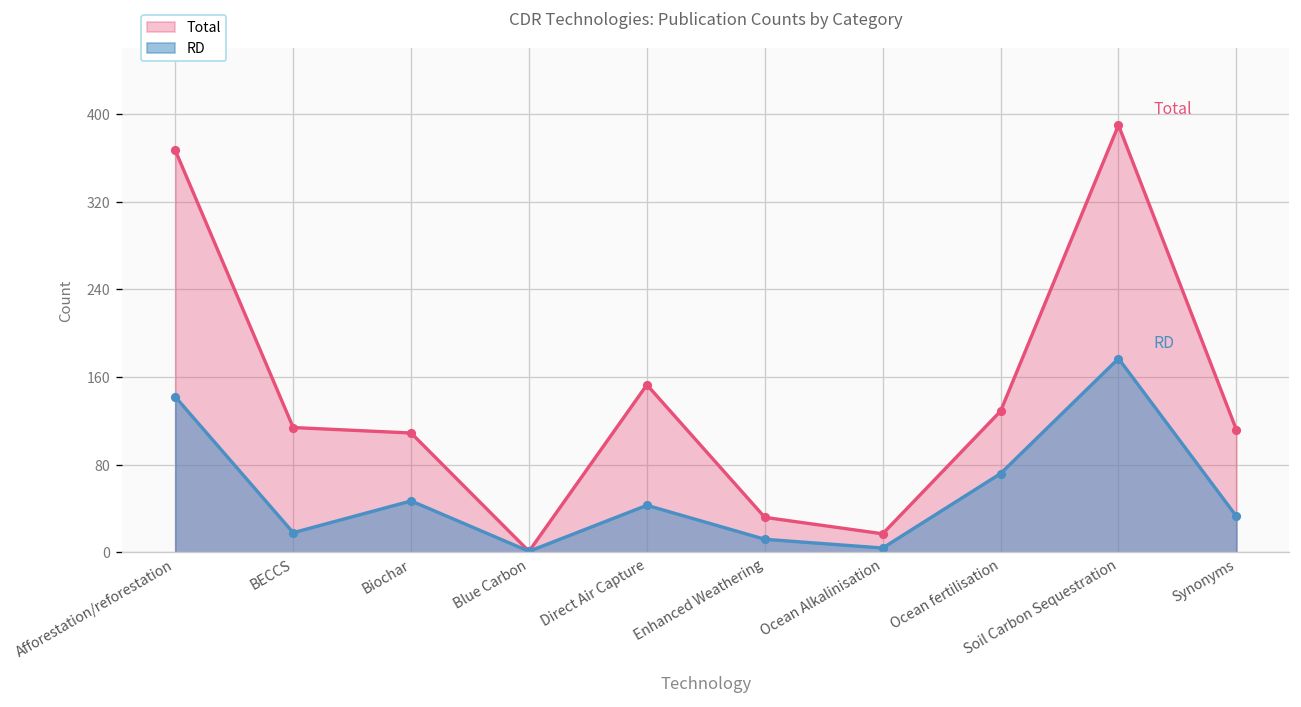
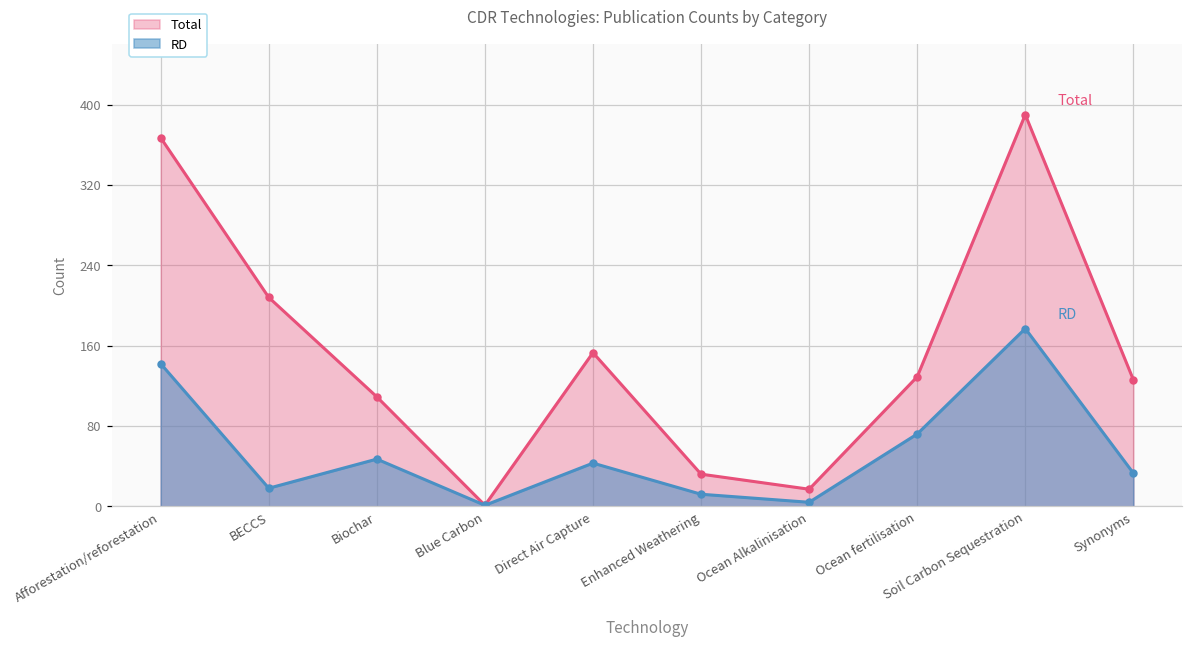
  {
    "Total": {
      "Afforestation/reforestation": 370,
-     "BECCS": 110,
+     "BECCS": 210,
      "Biochar": 110,
      "Direct Air Capture": 150,
      "Enhanced Weathering": 30,
      "Ocean Alkalinisation": 20,
      "Ocean fertilisation": 130,
      "Soil Carbon Sequestration": 390,
-     "Synonyms": 110
+     "Synonyms": 130
    },
    "RD": {
      "Afforestation/reforestation": 140,
      "BECCS": 20,
      "Biochar": 50,
      "Direct Air Capture": 40,
      "Enhanced Weathering": 10,
      "Ocean Alkalinisation": 0,
      "Ocean fertilisation": 70,
      "Soil Carbon Sequestration": 180,
      "Synonyms": 30
    }
  }
